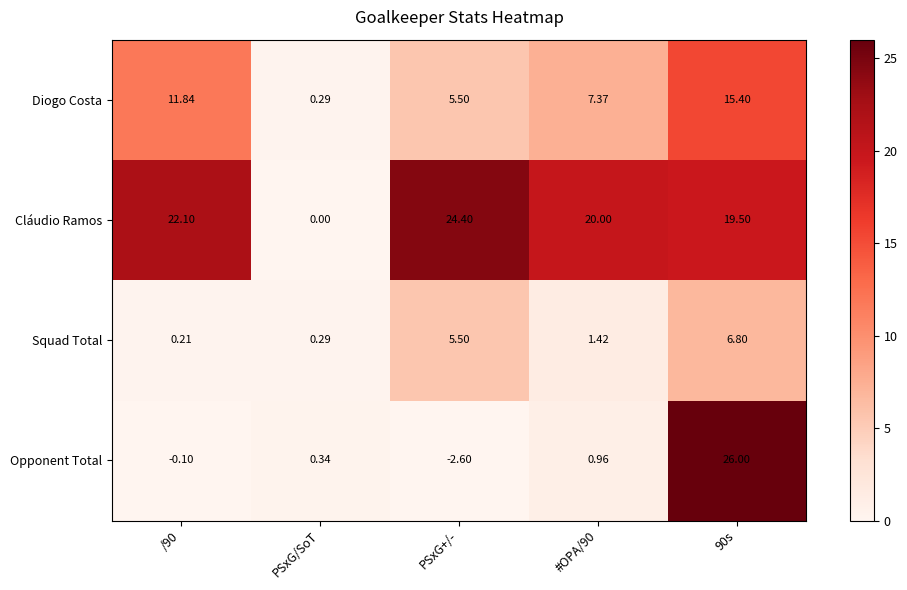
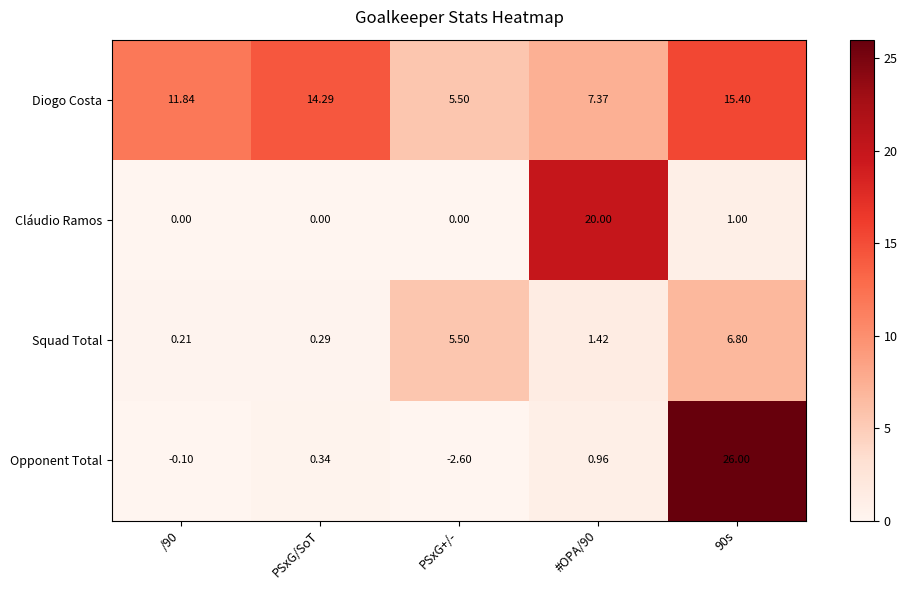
  {
    "Diogo Costa": {
      "/90": 11.84,
-     "PSxG/SoT": 0.29,
+     "PSxG/SoT": 14.29,
      "PSxG+/-": 5.50,
      "#OPA/90": 7.37,
      "90s": 15.40
    },
    "Cláudio Ramos": {
-     "/90": 22.10,
+     "/90": 0.00,
      "PSxG/SoT": 0.00,
-     "PSxG+/-": 24.40,
+     "PSxG+/-": 0.00,
      "#OPA/90": 20.00,
-     "90s": 19.50
+     "90s": 1.00
    },
    "Squad Total": {
      "/90": 0.21,
      "PSxG/SoT": 0.29,
      "PSxG+/-": 5.50,
      "#OPA/90": 1.42,
      "90s": 6.80
    },
    "Opponent Total": {
      "/90": -0.10,
      "PSxG/SoT": 0.34,
      "PSxG+/-": -2.60,
      "#OPA/90": 0.96,
      "90s": 26.00
    }
  }
